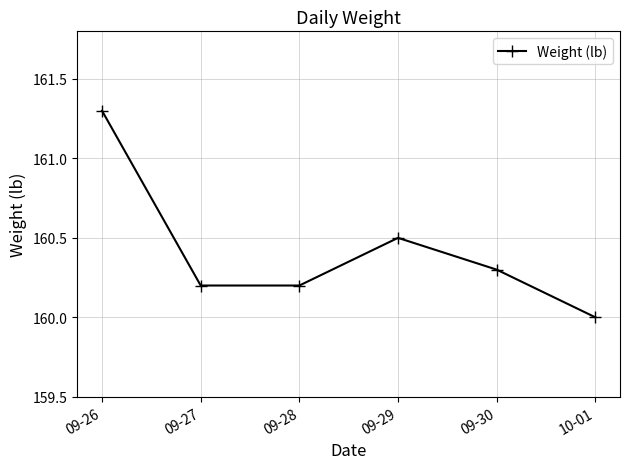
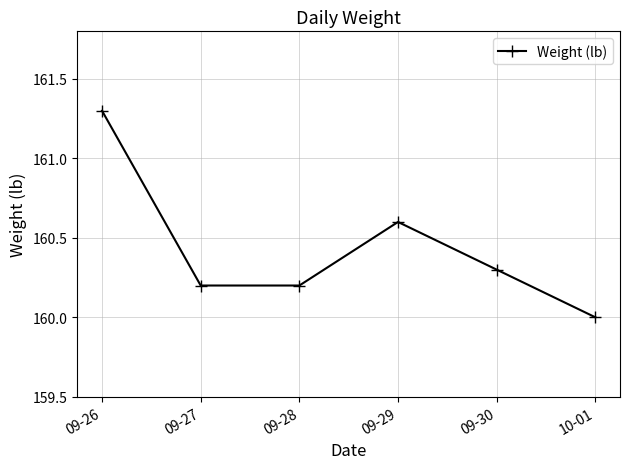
  {
    "09-26": 161.3,
    "09-27": 160.2,
    "09-28": 160.2,
-   "09-29": 160.5,
+   "09-29": 160.6,
    "09-30": 160.3,
    "10-01": 160.0
  }
